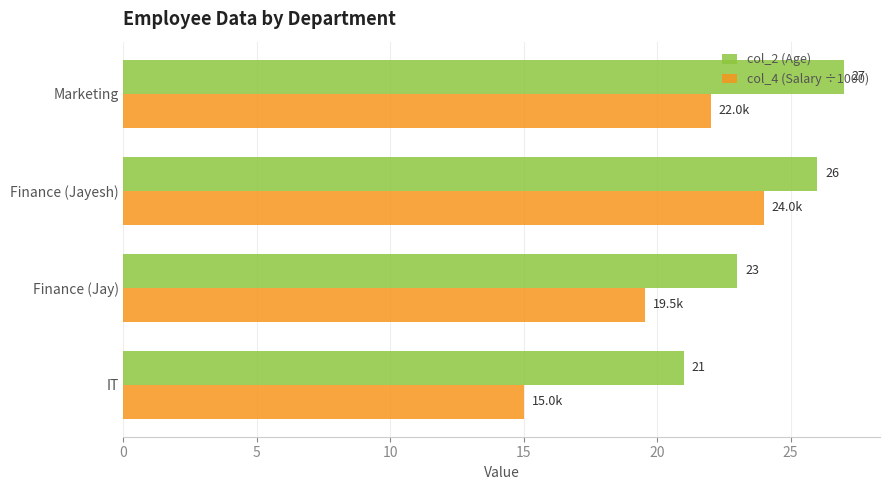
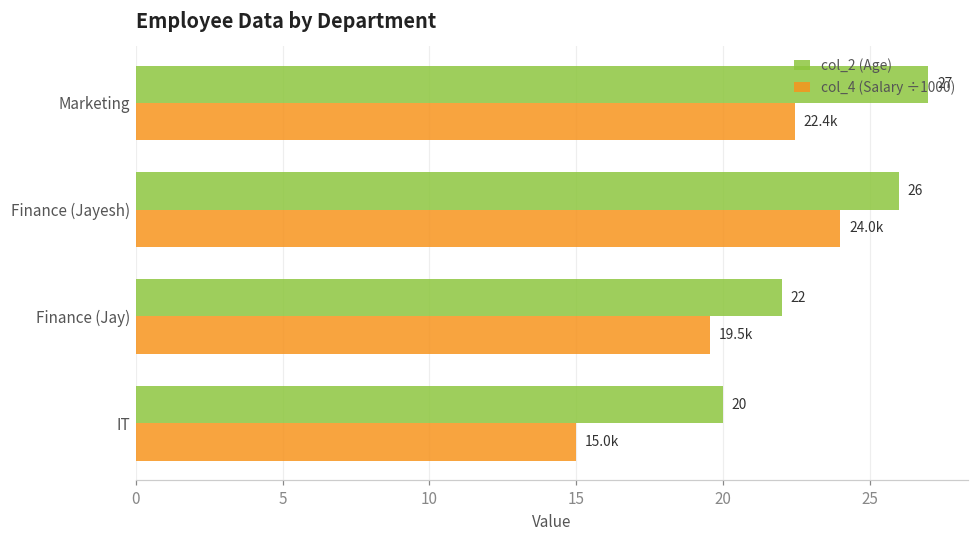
  {
    "col_2 (Age)": {
      "Marketing": "27",
      "Finance (Jayesh)": "26",
-     "Finance (Jay)": "23",
-     "IT": "21"
+     "Finance (Jay)": "22",
+     "IT": "20"
    },
    "col_4 (Salary ÷1000)": {
-     "Marketing": "22.0k",
+     "Marketing": "22.4k",
      "Finance (Jayesh)": "24.0k",
      "Finance (Jay)": "19.5k",
      "IT": "15.0k"
    }
  }
